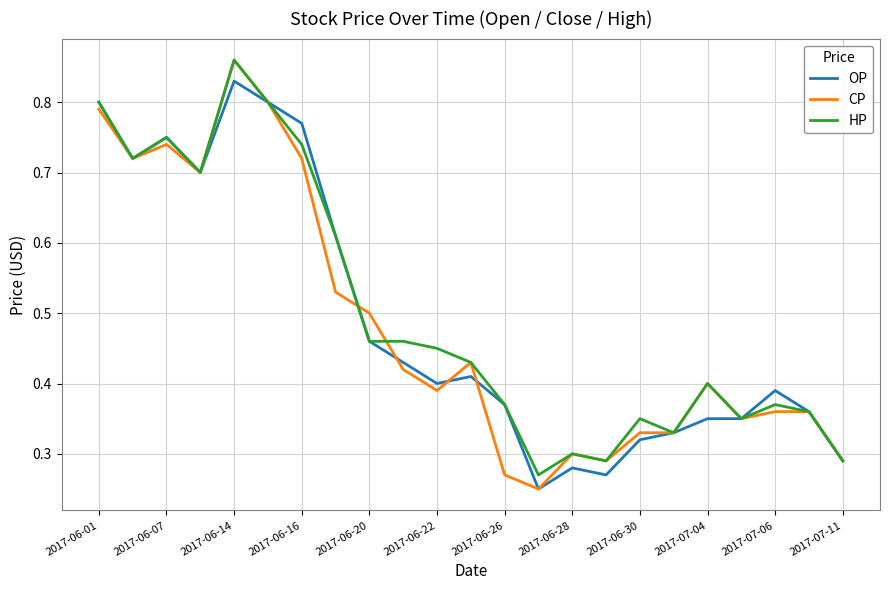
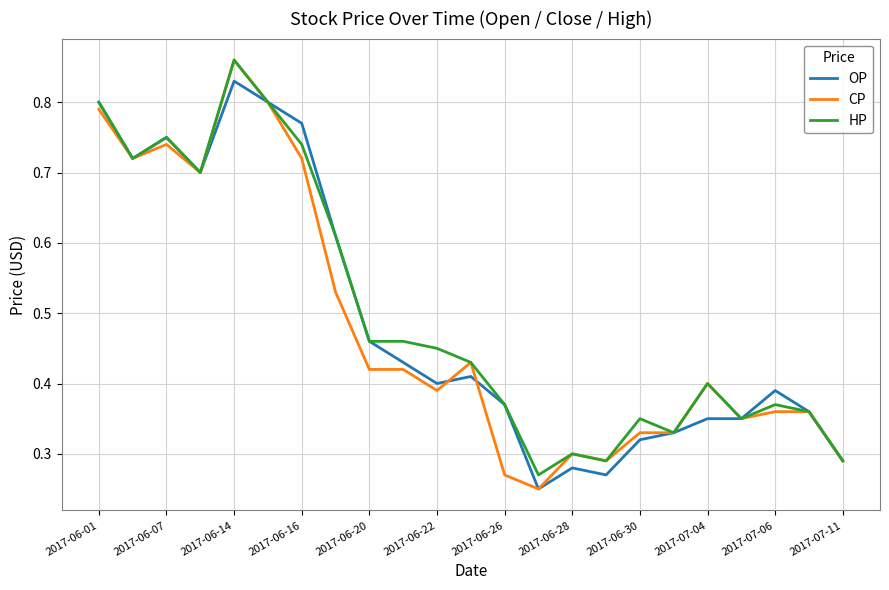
  {
    "OP": {
      "2017-06-14": 0.83,
      "2017-06-16": 0.77,
      "2017-06-22": 0.40,
      "2017-06-28": 0.28,
      "2017-06-30": 0.32,
      "2017-07-04": 0.35,
      "2017-07-06": 0.39
    },
    "CP": {
      "2017-06-01": 0.79,
      "2017-06-07": 0.74,
      "2017-06-16": 0.72,
-     "2017-06-20": 0.50,
+     "2017-06-20": 0.42,
      "2017-06-22": 0.39,
      "2017-06-26": 0.27,
      "2017-06-30": 0.33,
      "2017-07-06": 0.36
    },
    "HP": {
      "2017-06-16": 0.74,
      "2017-06-22": 0.45,
      "2017-06-30": 0.35,
      "2017-07-06": 0.37
    }
  }
